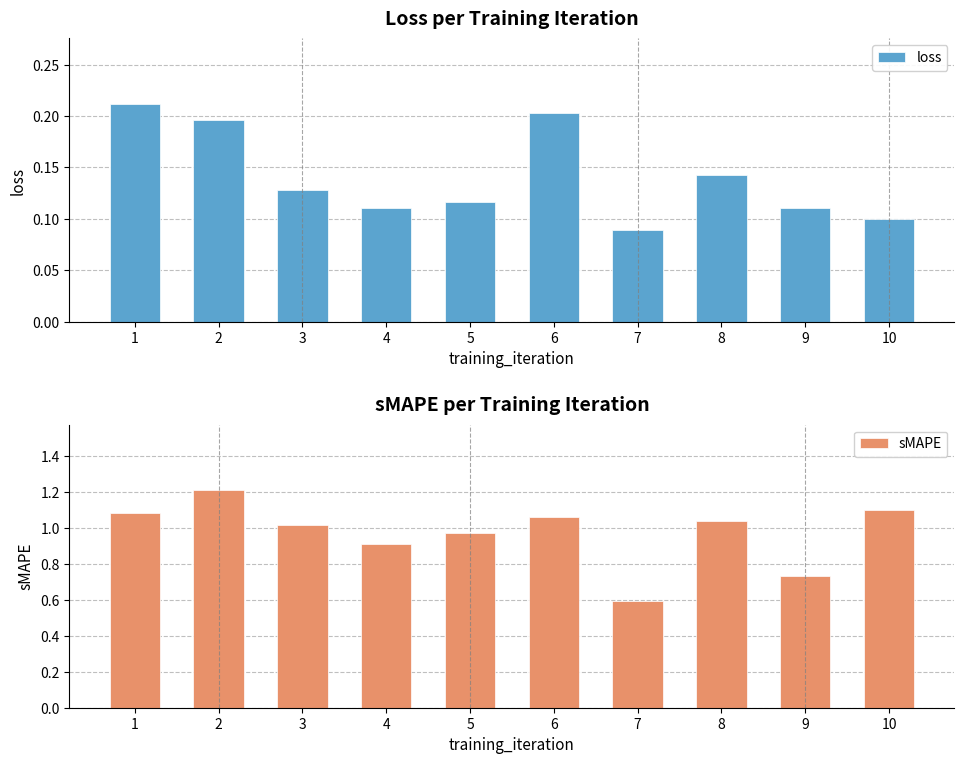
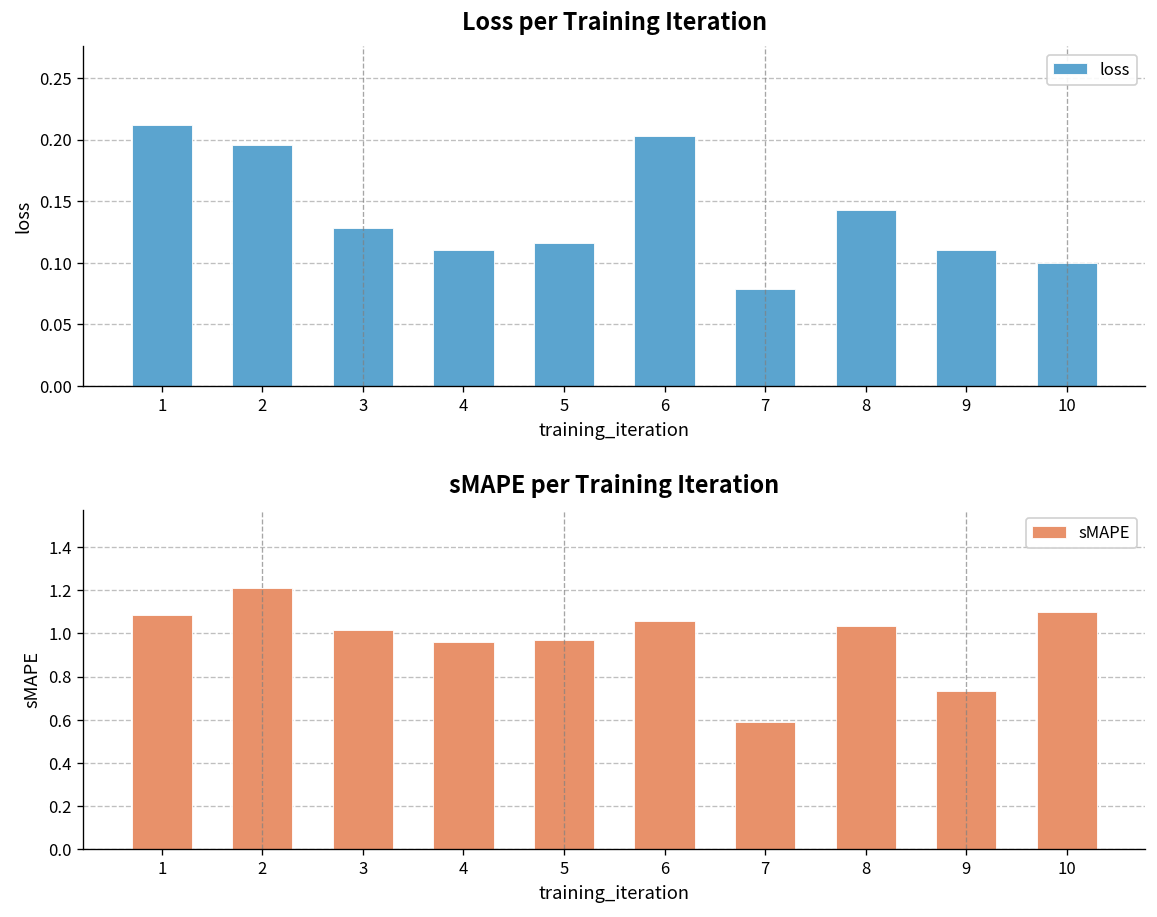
  {
    "Loss per Training Iteration": {
      "1": 0.212,
      "2": 0.196,
      "3": 0.128,
      "4": 0.110,
      "5": 0.116,
      "6": 0.203,
-     "7": 0.089,
+     "7": 0.078,
      "8": 0.143,
      "9": 0.110,
      "10": 0.100
    },
    "sMAPE per Training Iteration": {
      "1": 1.08,
      "2": 1.21,
      "3": 1.02,
-     "4": 0.91,
+     "4": 0.96,
      "5": 0.97,
      "6": 1.06,
      "7": 0.59,
      "8": 1.04,
      "9": 0.73,
      "10": 1.10
    }
  }
